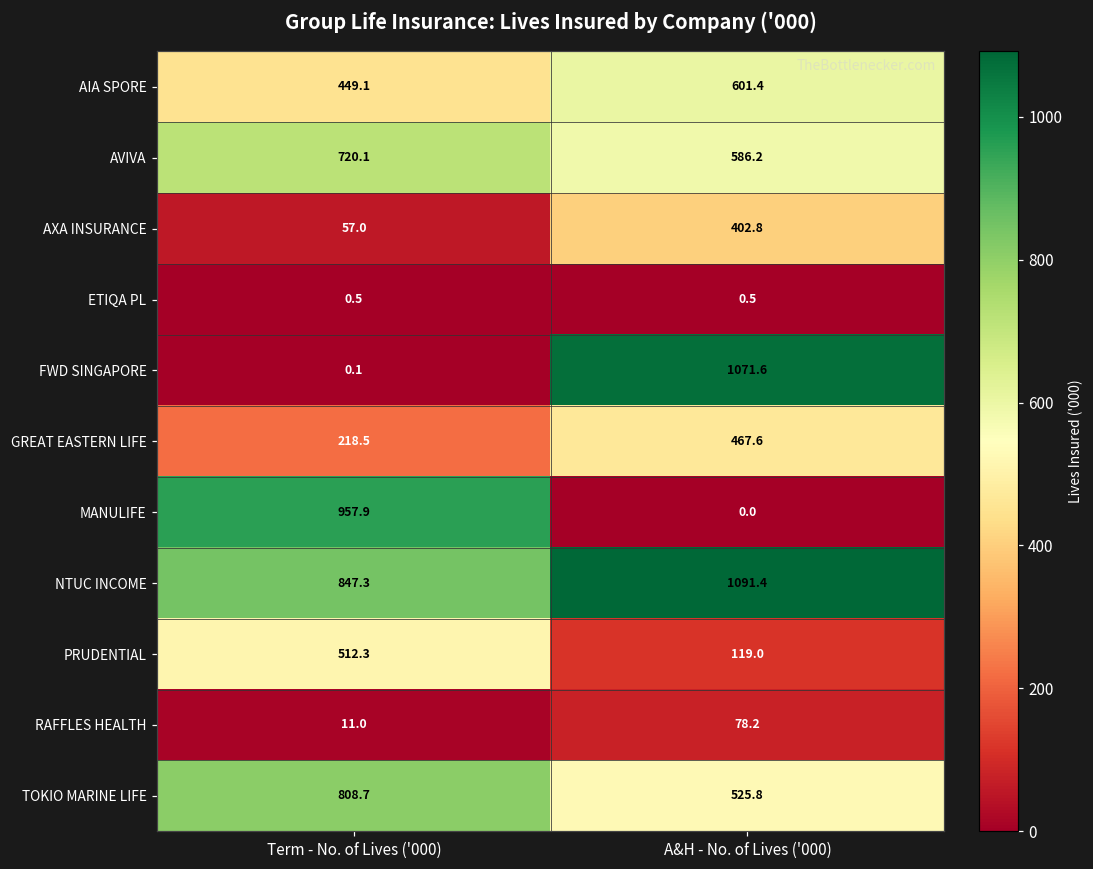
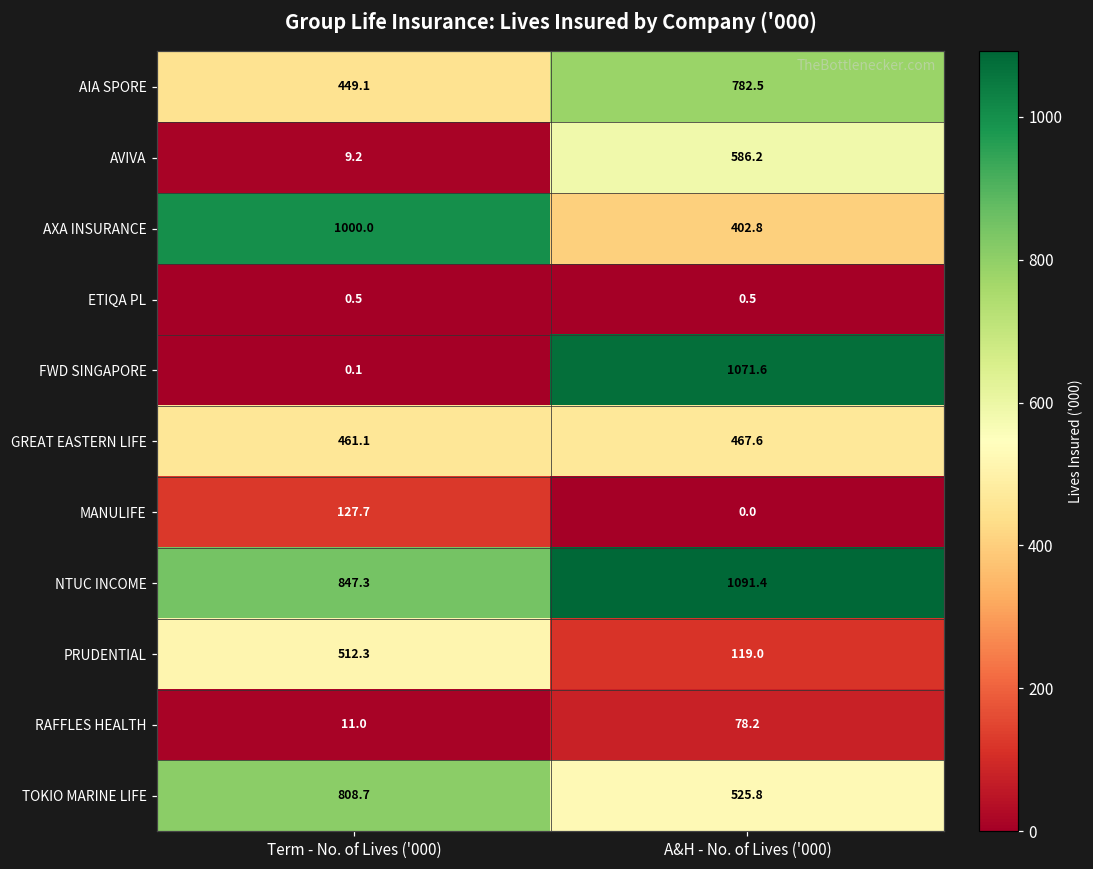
  {
    "AIA SPORE": {
      "Term - No. of Lives ('000)": 449.1,
-     "A&H - No. of Lives ('000)": 601.4
+     "A&H - No. of Lives ('000)": 782.5
    },
    "AVIVA": {
-     "Term - No. of Lives ('000)": 720.1,
+     "Term - No. of Lives ('000)": 9.2,
      "A&H - No. of Lives ('000)": 586.2
    },
    "AXA INSURANCE": {
-     "Term - No. of Lives ('000)": 57.0,
+     "Term - No. of Lives ('000)": 1000.0,
      "A&H - No. of Lives ('000)": 402.8
    },
    "ETIQA PL": {
      "Term - No. of Lives ('000)": 0.5,
      "A&H - No. of Lives ('000)": 0.5
    },
    "FWD SINGAPORE": {
      "Term - No. of Lives ('000)": 0.1,
      "A&H - No. of Lives ('000)": 1071.6
    },
    "GREAT EASTERN LIFE": {
-     "Term - No. of Lives ('000)": 218.5,
+     "Term - No. of Lives ('000)": 461.1,
      "A&H - No. of Lives ('000)": 467.6
    },
    "MANULIFE": {
-     "Term - No. of Lives ('000)": 957.9,
+     "Term - No. of Lives ('000)": 127.7,
      "A&H - No. of Lives ('000)": 0.0
    },
    "NTUC INCOME": {
      "Term - No. of Lives ('000)": 847.3,
      "A&H - No. of Lives ('000)": 1091.4
    },
    "PRUDENTIAL": {
      "Term - No. of Lives ('000)": 512.3,
      "A&H - No. of Lives ('000)": 119.0
    },
    "RAFFLES HEALTH": {
      "Term - No. of Lives ('000)": 11.0,
      "A&H - No. of Lives ('000)": 78.2
    },
    "TOKIO MARINE LIFE": {
      "Term - No. of Lives ('000)": 808.7,
      "A&H - No. of Lives ('000)": 525.8
    }
  }
